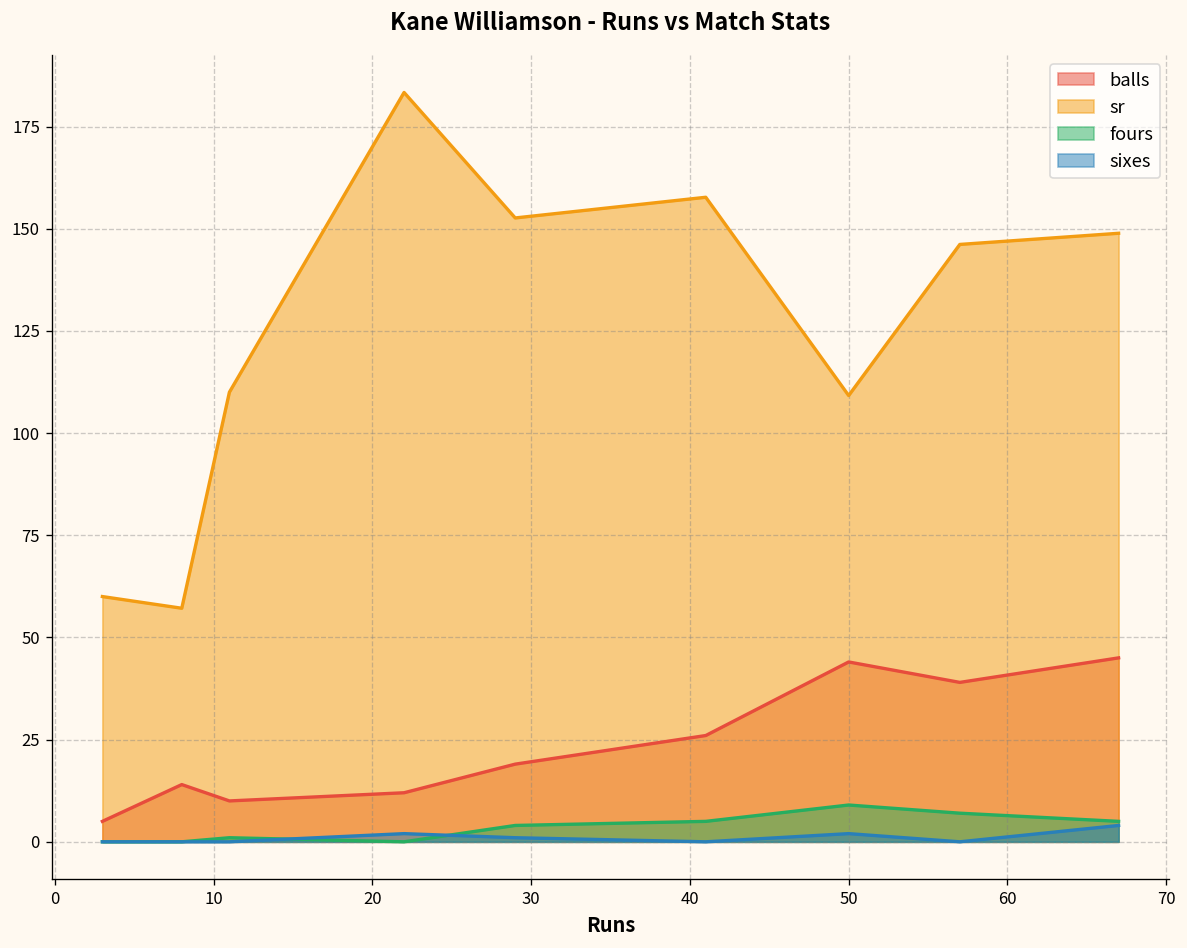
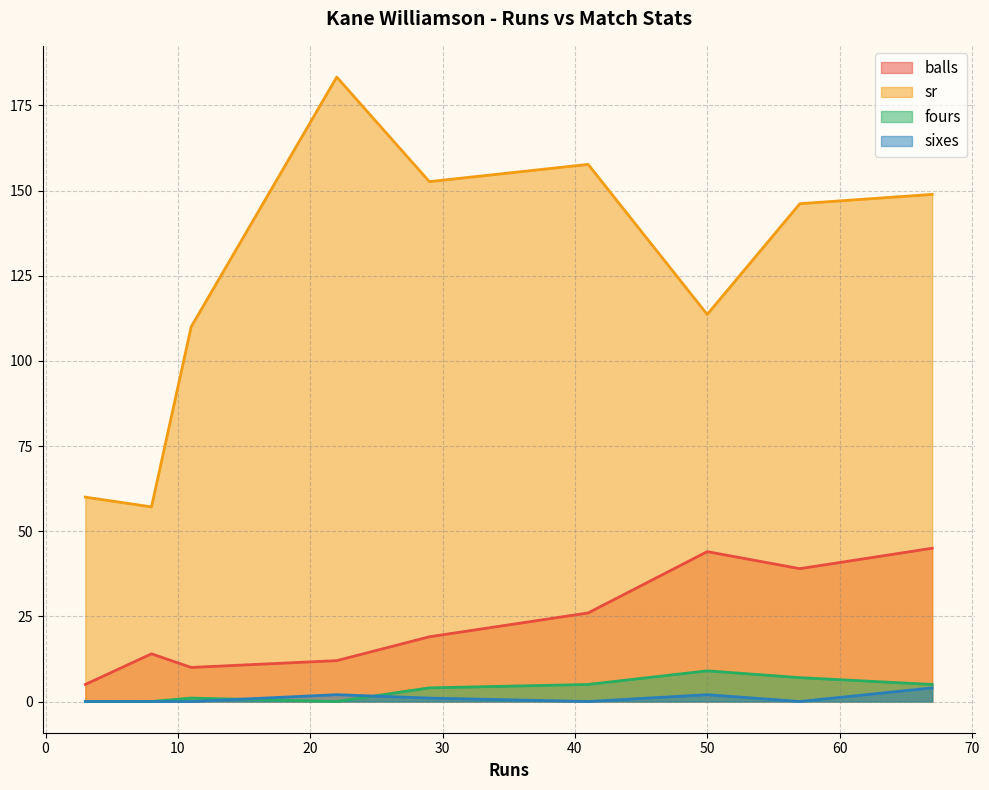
  {
    "balls": {
      "50": 44
    },
    "sr": {
-     "50": 109
+     "50": 114
    },
    "fours": {
      "50": 9
    },
    "sixes": {
      "50": 2
    }
  }
